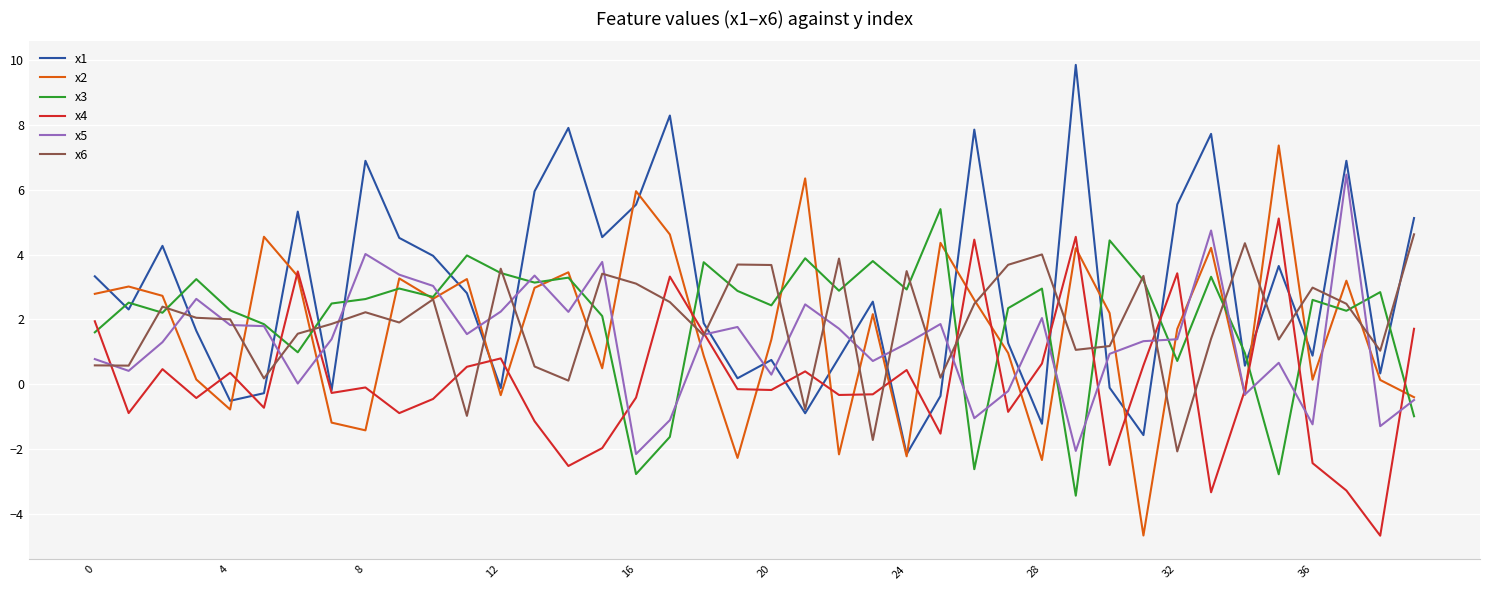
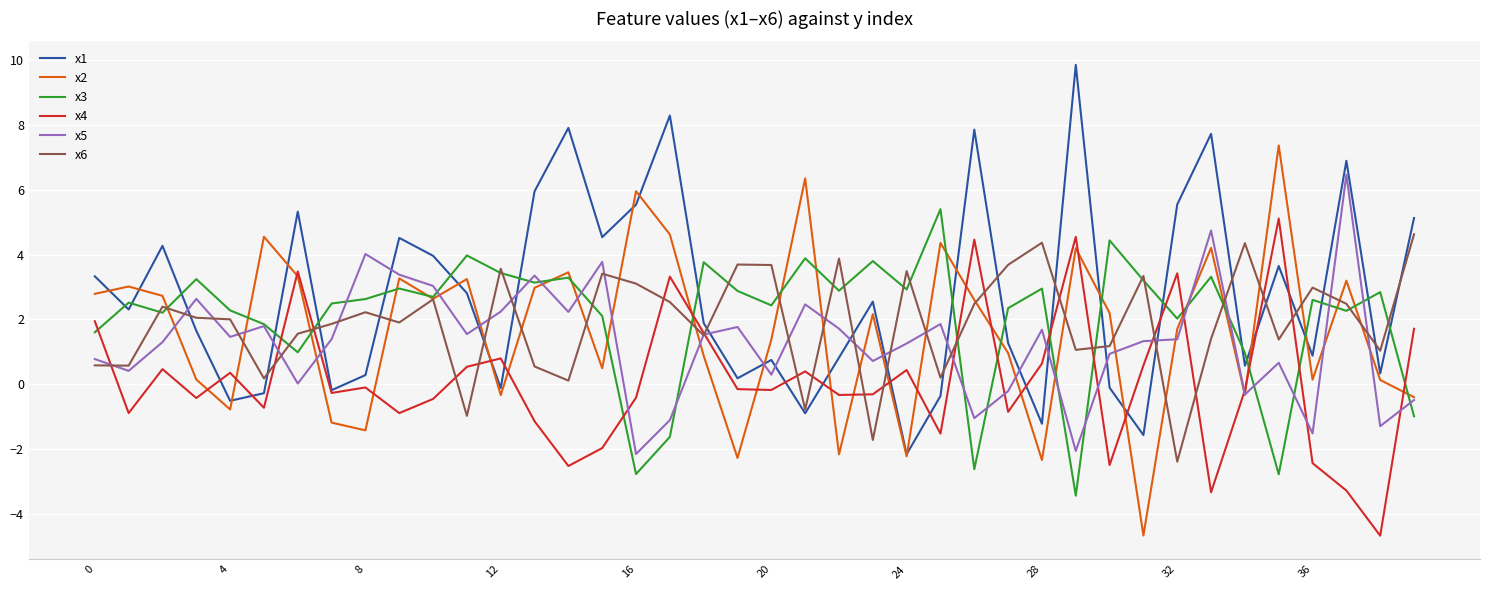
  {
    "x1": {
      "0": 3.3,
      "4": -0.5,
-     "8": 6.9,
+     "8": 0.3,
      "12": -0.1,
      "16": 5.5,
      "20": 0.8,
      "28": -1.2,
      "32": 5.5,
      "36": 0.9
    },
    "x3": {
      "0": 1.6,
      "4": 2.3,
      "8": 2.6,
      "12": 3.4,
      "16": -2.8,
      "20": 2.4,
      "24": 2.9,
      "28": 3.0,
-     "32": 0.7,
+     "32": 2.0,
      "36": 2.6
    },
    "x5": {
      "0": 0.8,
-     "4": 1.8,
+     "4": 1.5,
      "8": 4.0,
      "12": 2.2,
      "16": -2.2,
      "20": 0.3,
      "24": 1.3,
-     "28": 2.0,
+     "28": 1.7,
      "32": 1.4,
-     "36": -1.2
+     "36": -1.5
    },
    "x6": {
      "0": 0.6,
      "4": 2.0,
      "8": 2.2,
      "12": 3.6,
      "16": 3.1,
      "20": 3.7,
      "24": 3.5,
-     "28": 4.0,
-     "32": -2.1,
+     "28": 4.4,
+     "32": -2.4,
      "36": 3.0
    }
  }
